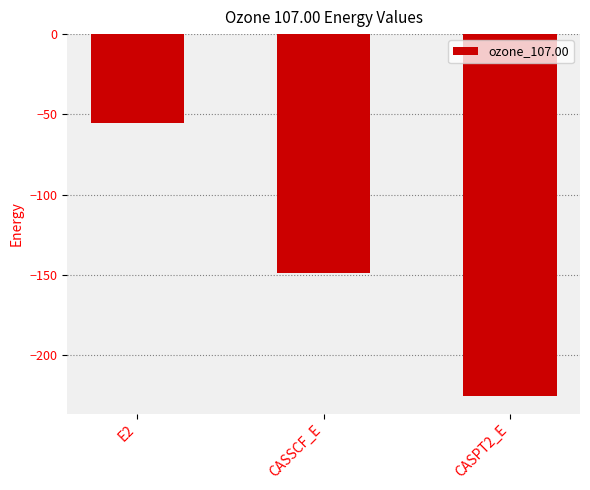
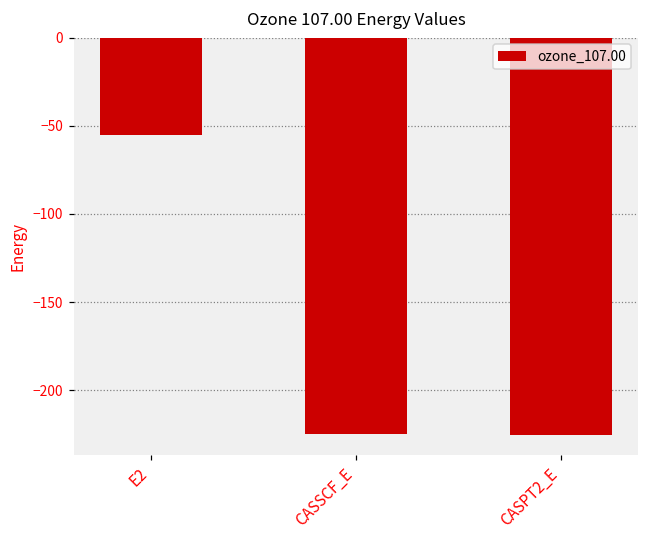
  {
    "E2": -55,
-   "CASSCF_E": -149,
+   "CASSCF_E": -225,
    "CASPT2_E": -225
  }
